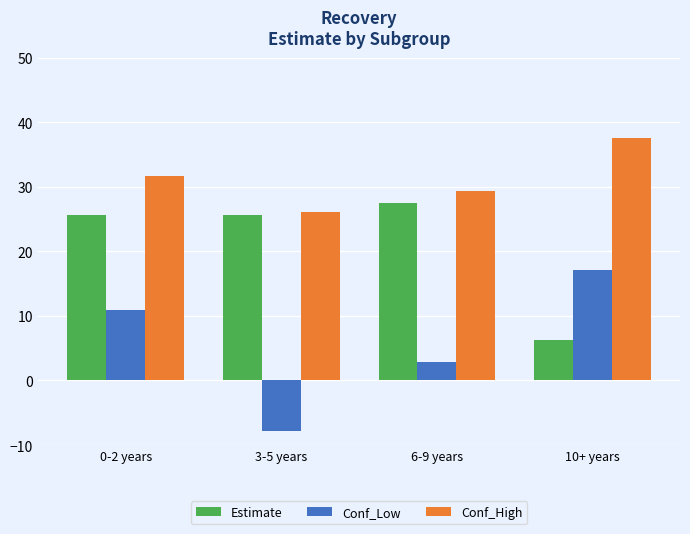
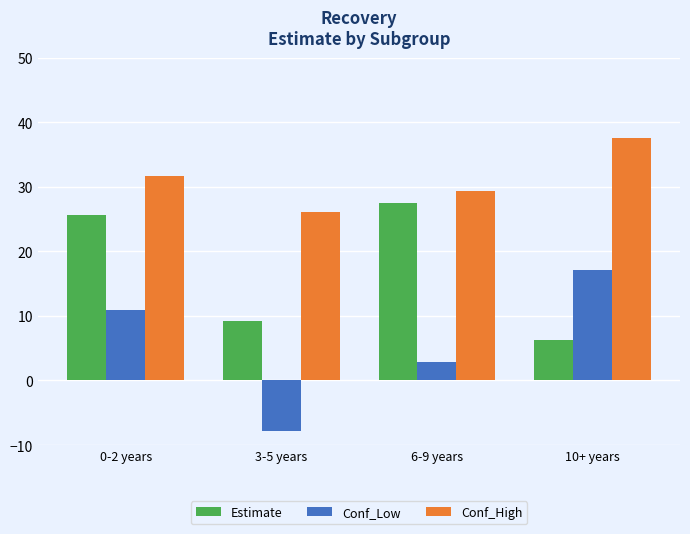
  {
    "Estimate": {
      "0-2 years": 26,
-     "3-5 years": 26,
+     "3-5 years": 9,
      "6-9 years": 28,
      "10+ years": 6
    },
    "Conf_Low": {
      "0-2 years": 11,
      "3-5 years": -8,
      "6-9 years": 3,
      "10+ years": 17
    },
    "Conf_High": {
      "0-2 years": 32,
      "3-5 years": 26,
      "6-9 years": 29,
      "10+ years": 38
    }
  }
